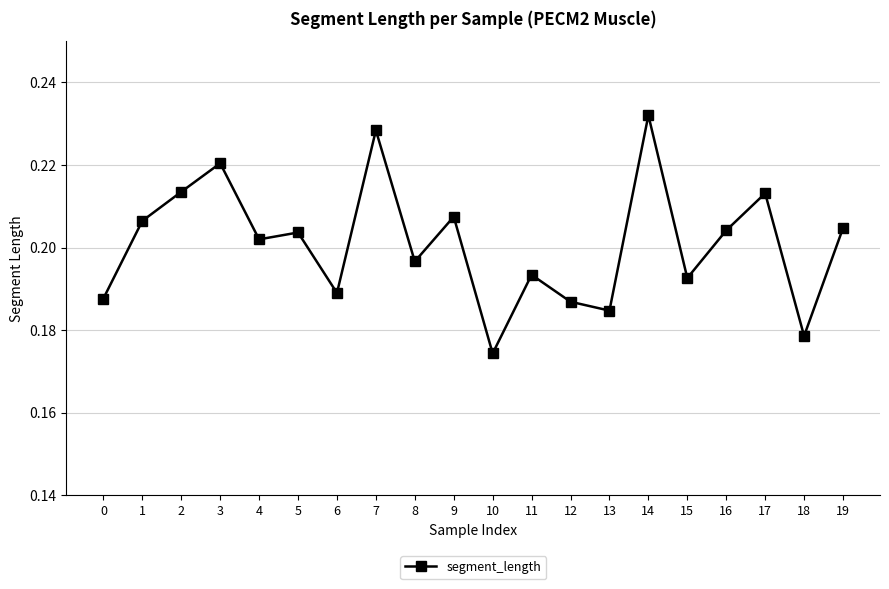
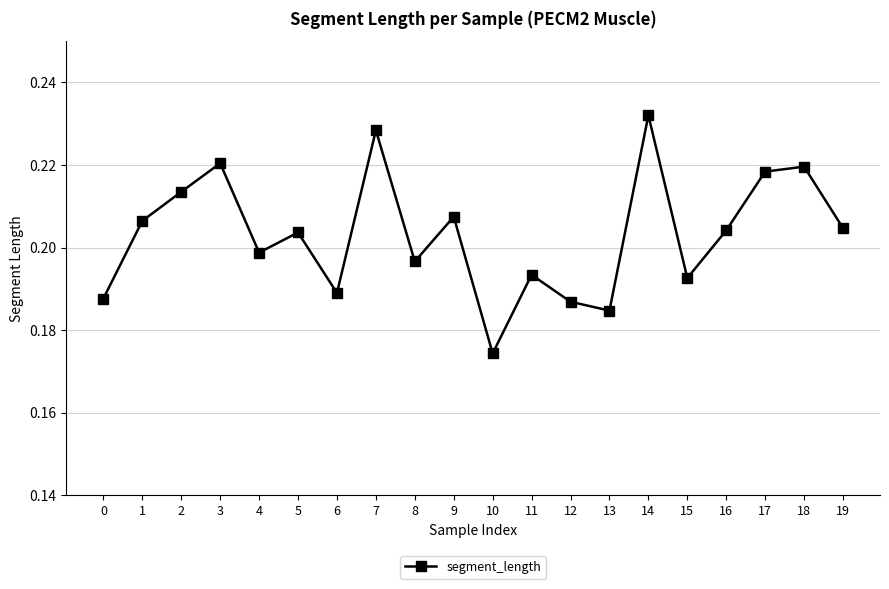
  {
    "0": 0.188,
    "1": 0.206,
    "2": 0.213,
    "3": 0.220,
-   "4": 0.202,
+   "4": 0.199,
    "5": 0.204,
    "6": 0.189,
    "7": 0.228,
    "8": 0.197,
    "9": 0.207,
    "10": 0.174,
    "11": 0.193,
    "12": 0.187,
    "13": 0.185,
    "14": 0.232,
    "15": 0.193,
    "16": 0.204,
-   "17": 0.213,
-   "18": 0.179,
+   "17": 0.218,
+   "18": 0.220,
    "19": 0.205
  }
